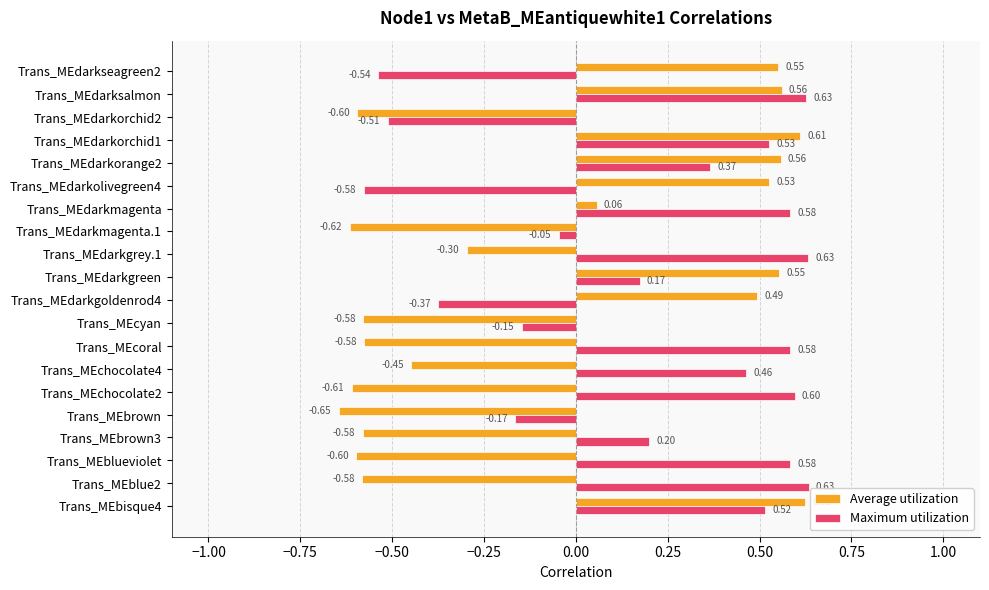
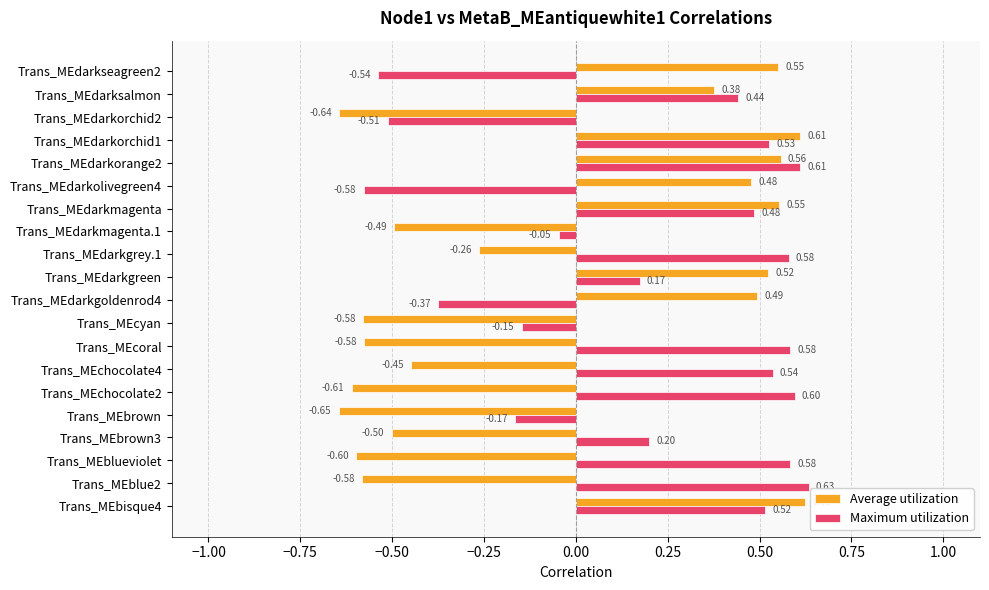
  {
    "Average utilization": {
      "Trans_MEdarkseagreen2": 0.55,
-     "Trans_MEdarksalmon": 0.56,
-     "Trans_MEdarkorchid2": -0.60,
+     "Trans_MEdarksalmon": 0.38,
+     "Trans_MEdarkorchid2": -0.64,
      "Trans_MEdarkorchid1": 0.61,
      "Trans_MEdarkorange2": 0.56,
-     "Trans_MEdarkolivegreen4": 0.53,
-     "Trans_MEdarkmagenta": 0.06,
-     "Trans_MEdarkmagenta.1": -0.62,
-     "Trans_MEdarkgrey.1": -0.30,
-     "Trans_MEdarkgreen": 0.55,
+     "Trans_MEdarkolivegreen4": 0.48,
+     "Trans_MEdarkmagenta": 0.55,
+     "Trans_MEdarkmagenta.1": -0.49,
+     "Trans_MEdarkgrey.1": -0.26,
+     "Trans_MEdarkgreen": 0.52,
      "Trans_MEdarkgoldenrod4": 0.49,
      "Trans_MEcyan": -0.58,
      "Trans_MEcoral": -0.58,
      "Trans_MEchocolate4": -0.45,
      "Trans_MEchocolate2": -0.61,
      "Trans_MEbrown": -0.65,
-     "Trans_MEbrown3": -0.58,
+     "Trans_MEbrown3": -0.50,
      "Trans_MEblueviolet": -0.60,
      "Trans_MEblue2": -0.58
    },
    "Maximum utilization": {
      "Trans_MEdarkseagreen2": -0.54,
-     "Trans_MEdarksalmon": 0.63,
+     "Trans_MEdarksalmon": 0.44,
      "Trans_MEdarkorchid2": -0.51,
      "Trans_MEdarkorchid1": 0.53,
-     "Trans_MEdarkorange2": 0.37,
+     "Trans_MEdarkorange2": 0.61,
      "Trans_MEdarkolivegreen4": -0.58,
-     "Trans_MEdarkmagenta": 0.58,
+     "Trans_MEdarkmagenta": 0.48,
      "Trans_MEdarkmagenta.1": -0.05,
-     "Trans_MEdarkgrey.1": 0.63,
+     "Trans_MEdarkgrey.1": 0.58,
      "Trans_MEdarkgreen": 0.17,
      "Trans_MEdarkgoldenrod4": -0.37,
      "Trans_MEcyan": -0.15,
      "Trans_MEcoral": 0.58,
-     "Trans_MEchocolate4": 0.46,
+     "Trans_MEchocolate4": 0.54,
      "Trans_MEchocolate2": 0.60,
      "Trans_MEbrown": -0.17,
      "Trans_MEbrown3": 0.20,
      "Trans_MEblueviolet": 0.58,
      "Trans_MEbisque4": 0.52
    }
  }
